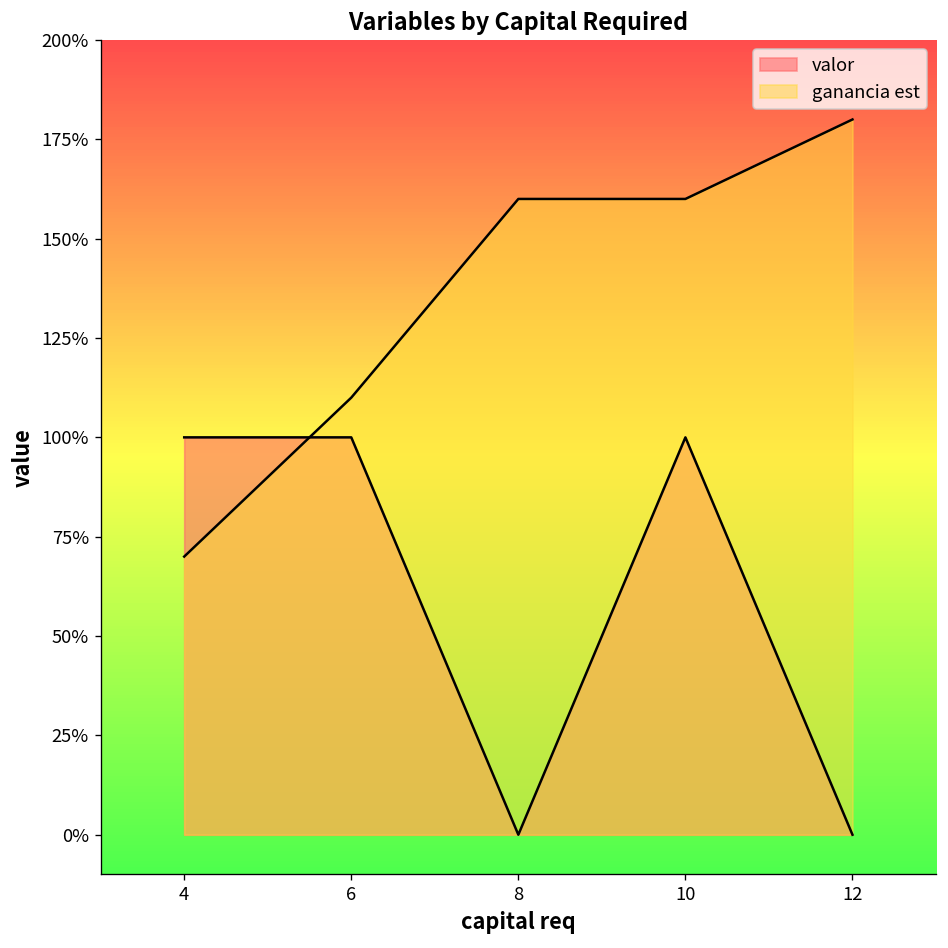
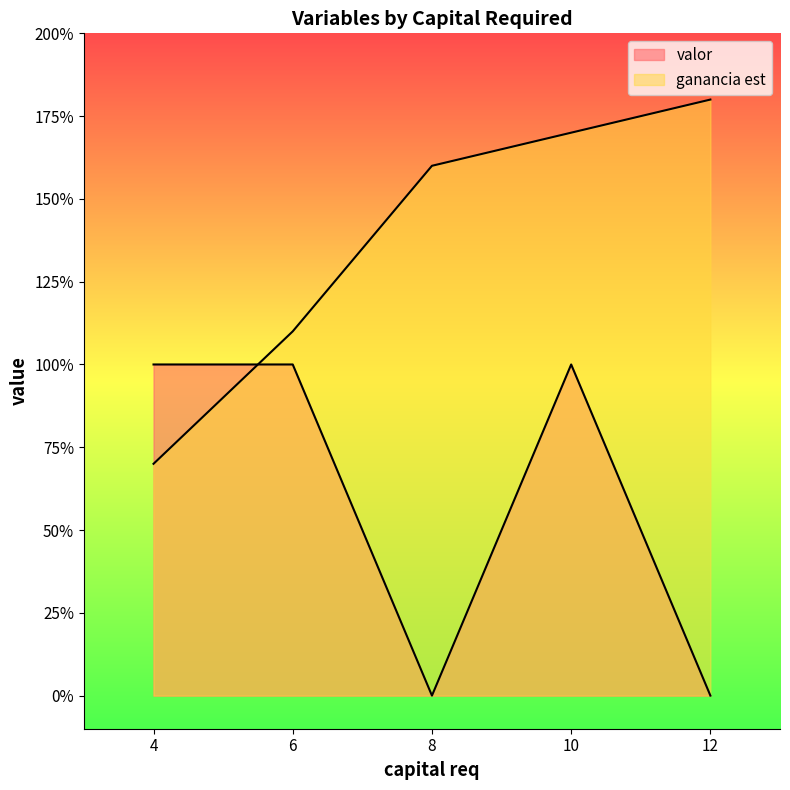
  {
    "valor": {
      "4": "100%",
      "6": "100%",
      "8": "0%",
      "10": "100%",
      "12": "0%"
    },
    "ganancia est": {
      "4": "70%",
      "6": "110%",
      "8": "160%",
-     "10": "160%",
+     "10": "170%",
      "12": "180%"
    }
  }
